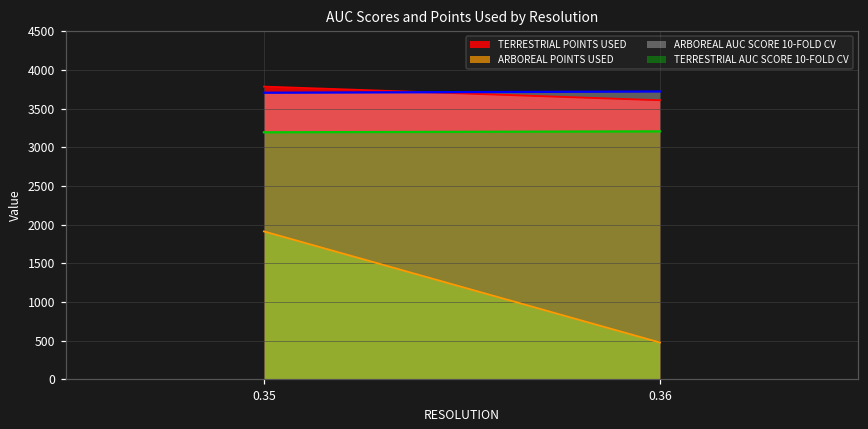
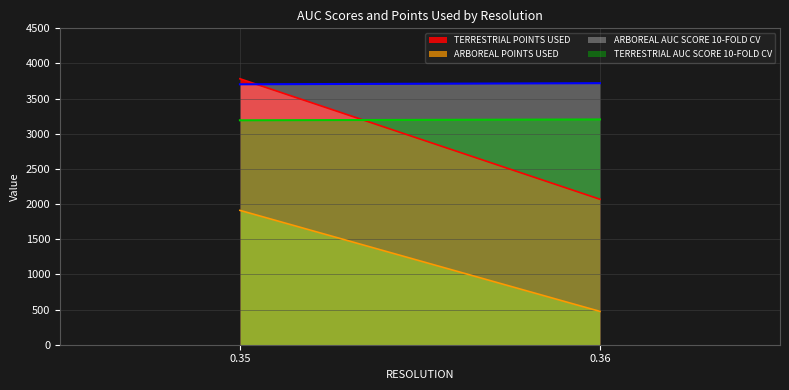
  {
    "TERRESTRIAL POINTS USED": {
      "0.35": 3800,
-     "0.36": 3600
+     "0.36": 2100
    },
    "ARBOREAL POINTS USED": {
      "0.35": 1900,
      "0.36": 500
    },
    "ARBOREAL AUC SCORE 10-FOLD CV": {
      "0.35": 3700,
      "0.36": 3700
    },
    "TERRESTRIAL AUC SCORE 10-FOLD CV": {
      "0.35": 3200,
      "0.36": 3200
    }
  }
